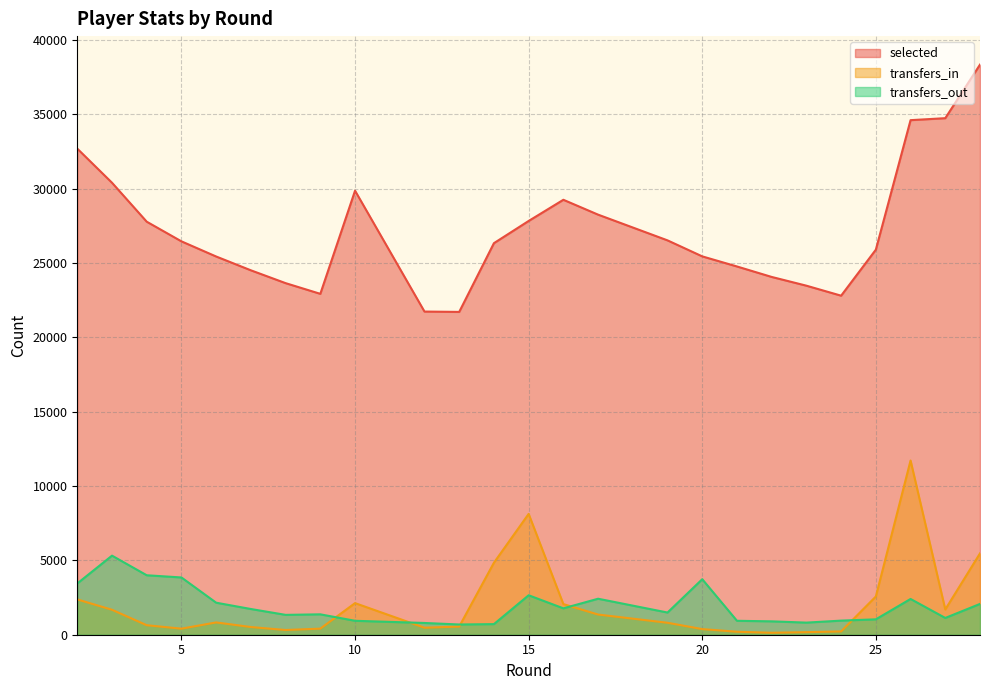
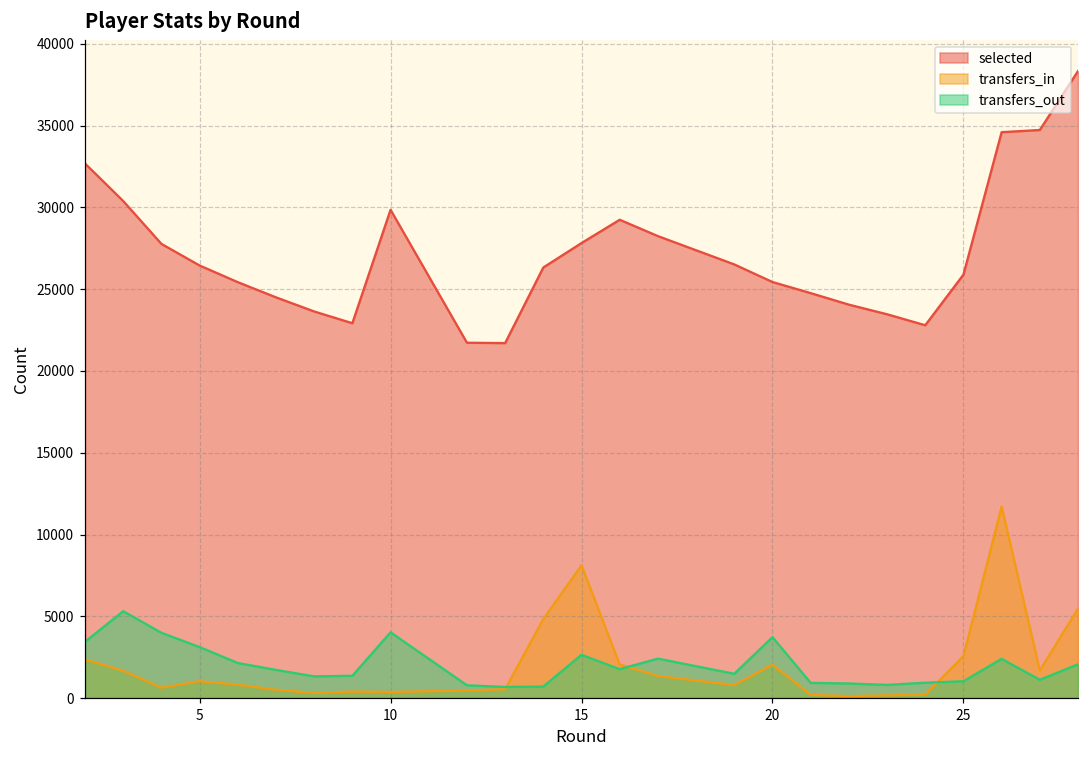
  {
    "selected": {
      "5": 26400,
      "10": 29900,
      "15": 27800,
      "20": 25400,
      "25": 25900
    },
    "transfers_in": {
-     "5": 400,
-     "10": 2100,
+     "5": 1000,
+     "10": 400,
      "15": 8100,
-     "20": 400,
+     "20": 2100,
      "25": 2600
    },
    "transfers_out": {
-     "5": 3900,
-     "10": 900,
+     "5": 3100,
+     "10": 4000,
      "15": 2700,
      "20": 3700,
      "25": 1000
    }
  }
